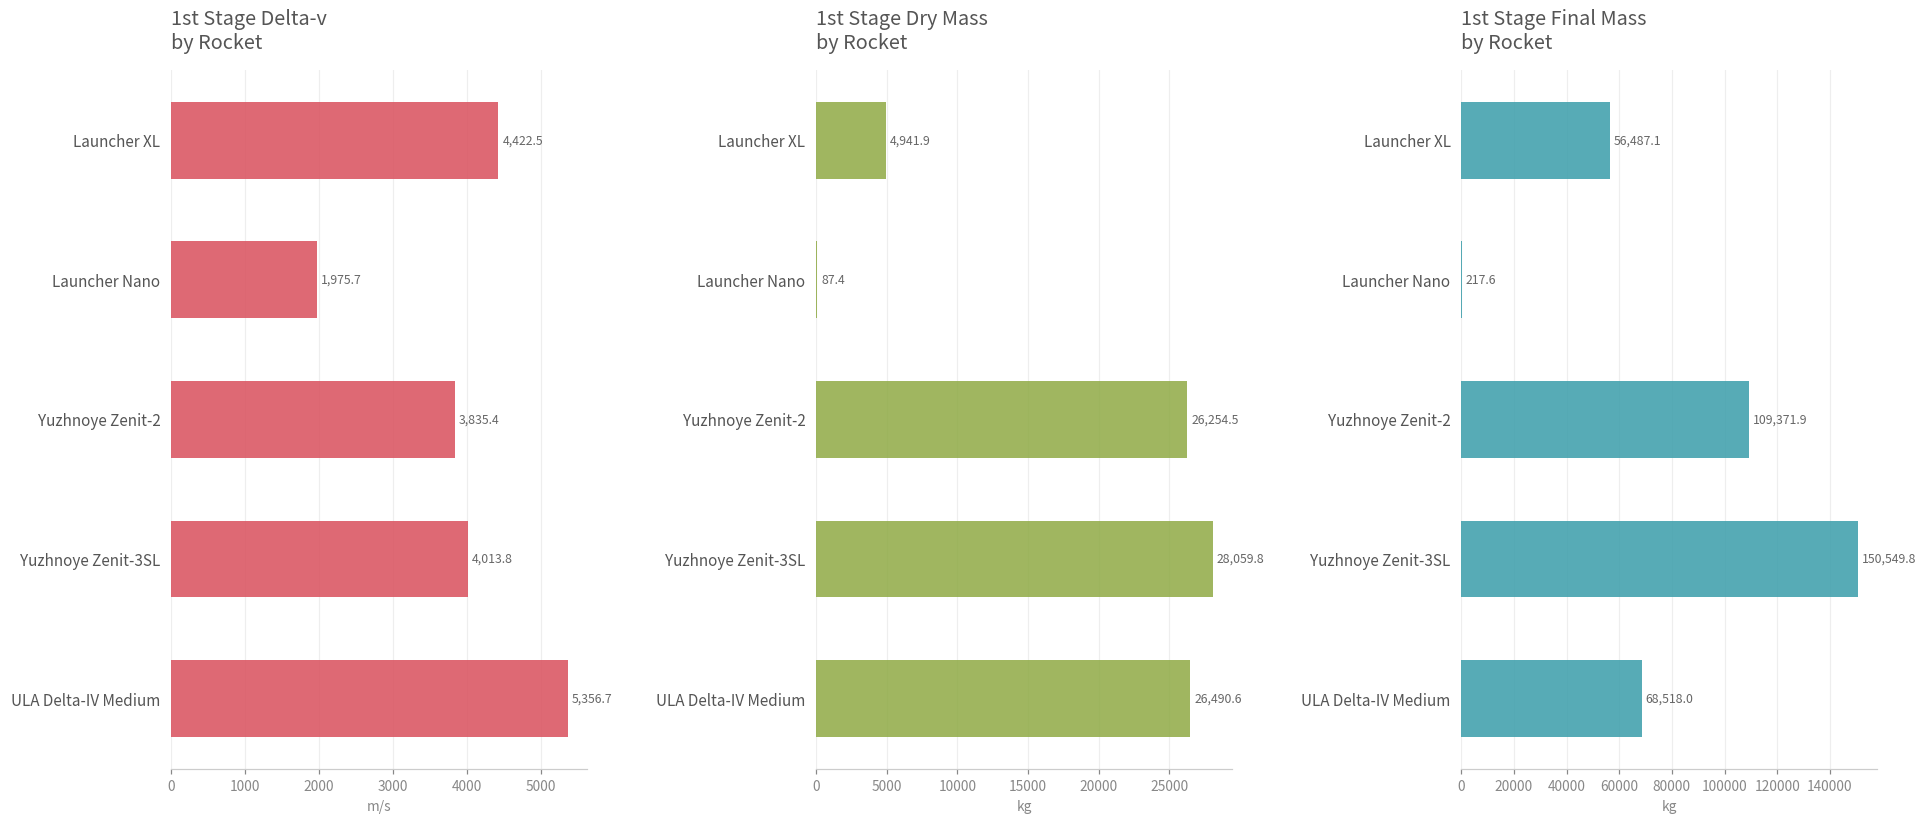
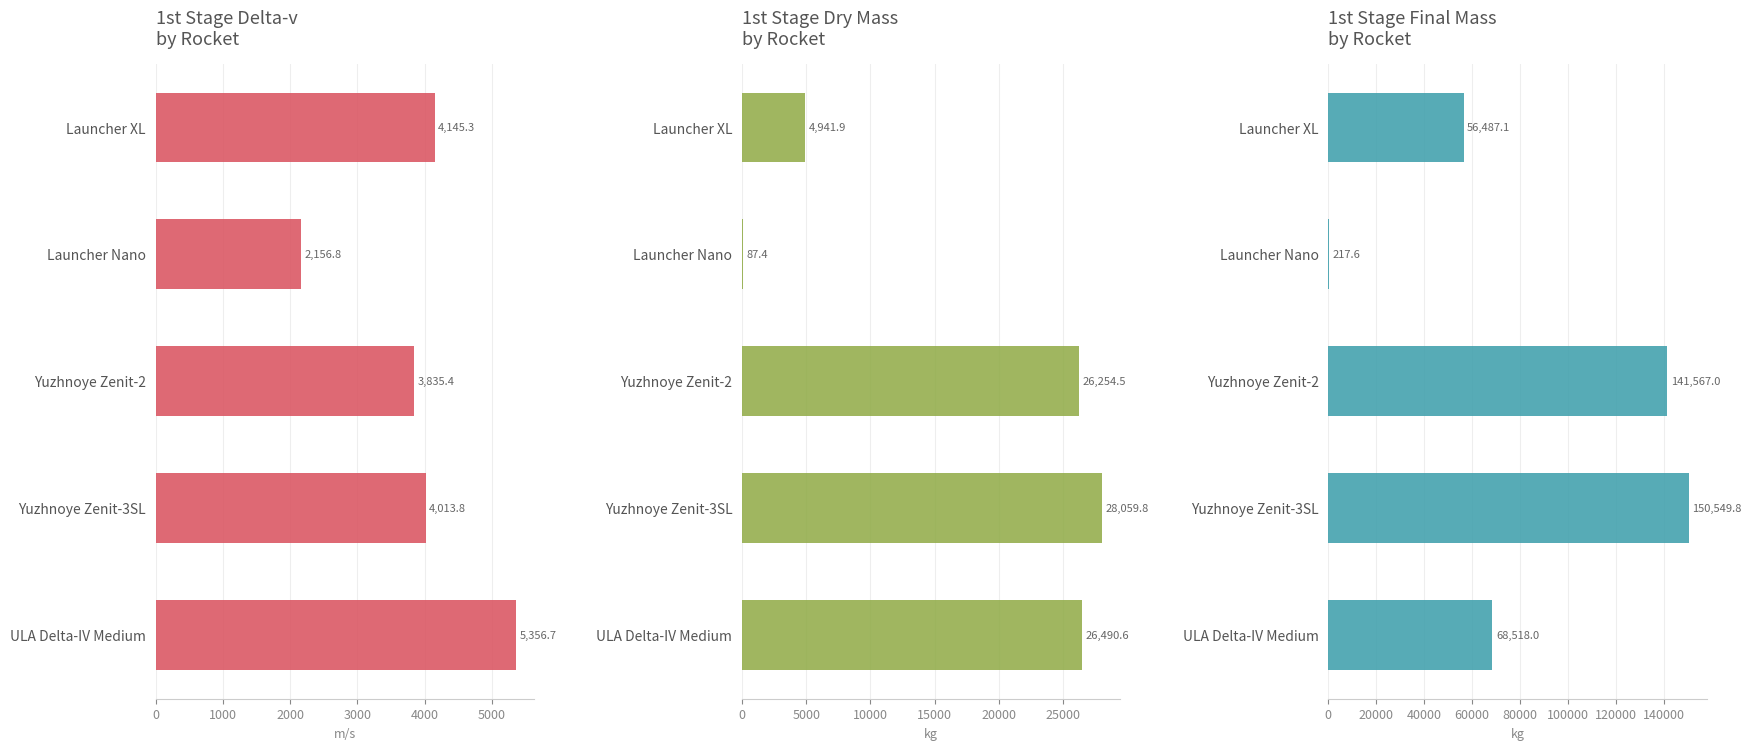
  {
    "1st Stage Delta-v by Rocket": {
-     "Launcher XL": "4,422.5",
-     "Launcher Nano": "1,975.7",
+     "Launcher XL": "4,145.3",
+     "Launcher Nano": "2,156.8",
      "Yuzhnoye Zenit-2": "3,835.4",
      "Yuzhnoye Zenit-3SL": "4,013.8",
      "ULA Delta-IV Medium": "5,356.7"
    },
    "1st Stage Dry Mass by Rocket": {
      "Launcher XL": "4,941.9",
      "Launcher Nano": "87.4",
      "Yuzhnoye Zenit-2": "26,254.5",
      "Yuzhnoye Zenit-3SL": "28,059.8",
      "ULA Delta-IV Medium": "26,490.6"
    },
    "1st Stage Final Mass by Rocket": {
      "Launcher XL": "56,487.1",
      "Launcher Nano": "217.6",
-     "Yuzhnoye Zenit-2": "109,371.9",
+     "Yuzhnoye Zenit-2": "141,567.0",
      "Yuzhnoye Zenit-3SL": "150,549.8",
      "ULA Delta-IV Medium": "68,518.0"
    }
  }
